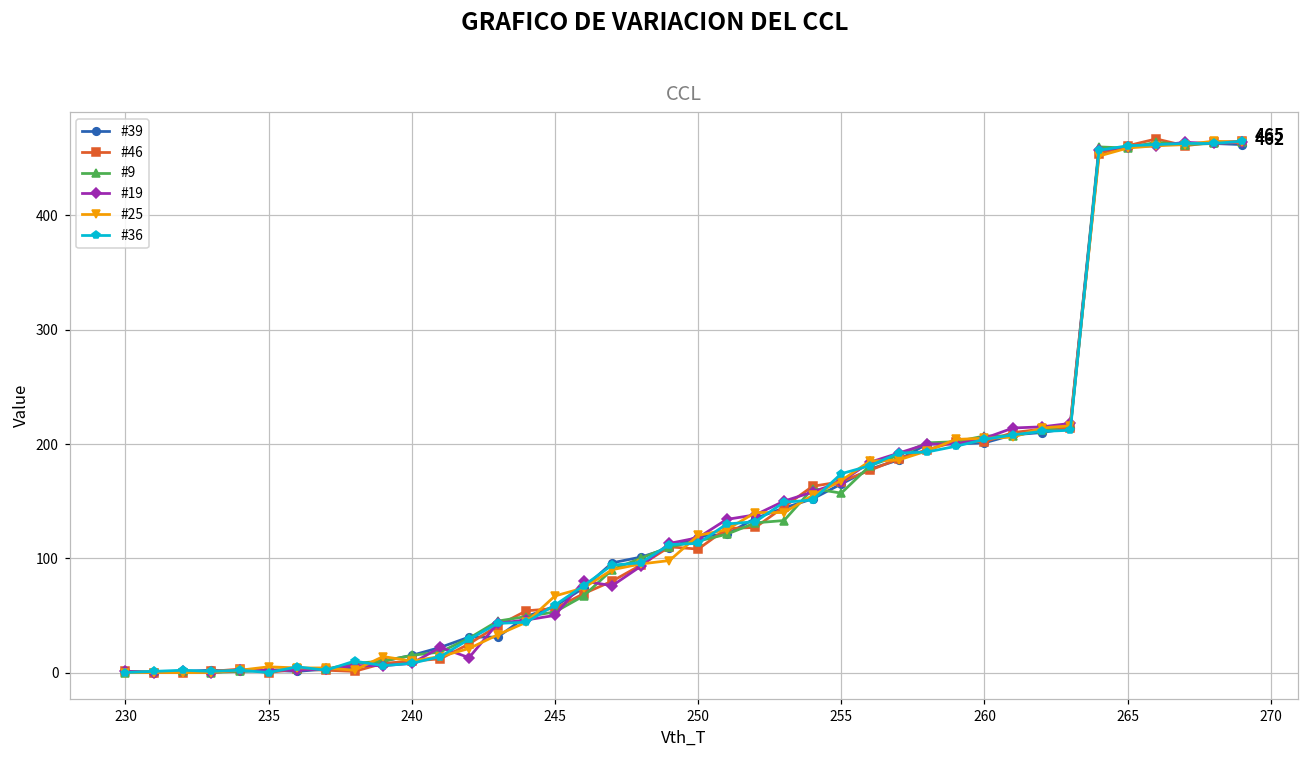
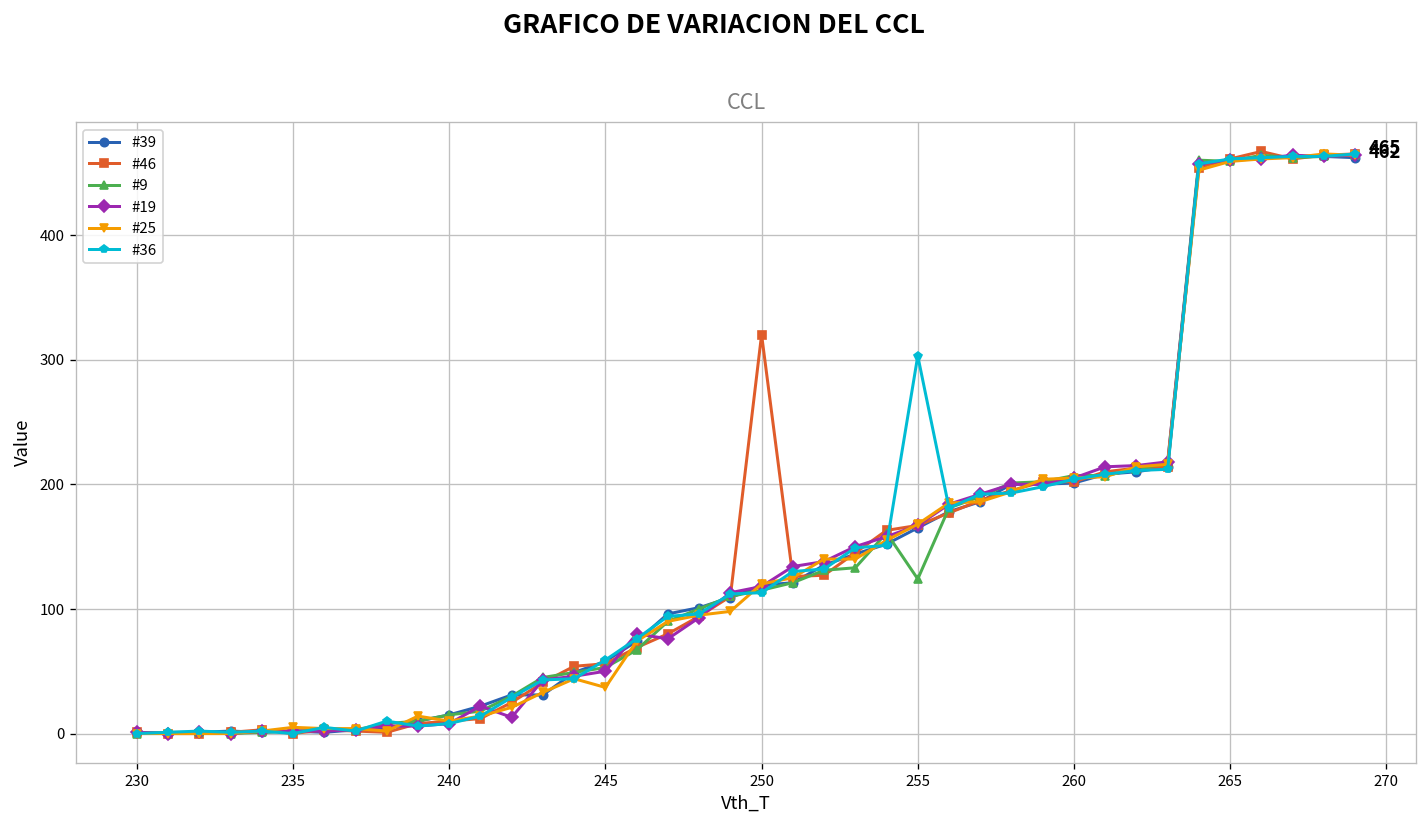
  {
    "#46": {
-     "250": 108
+     "250": 320
    },
    "#9": {
      "245": 53,
-     "255": 157
+     "255": 124
    },
    "#19": {
      "245": 50
    },
    "#25": {
      "235": 5,
-     "245": 67
+     "245": 37
    },
    "#36": {
-     "255": 174
+     "255": 303
    }
  }
